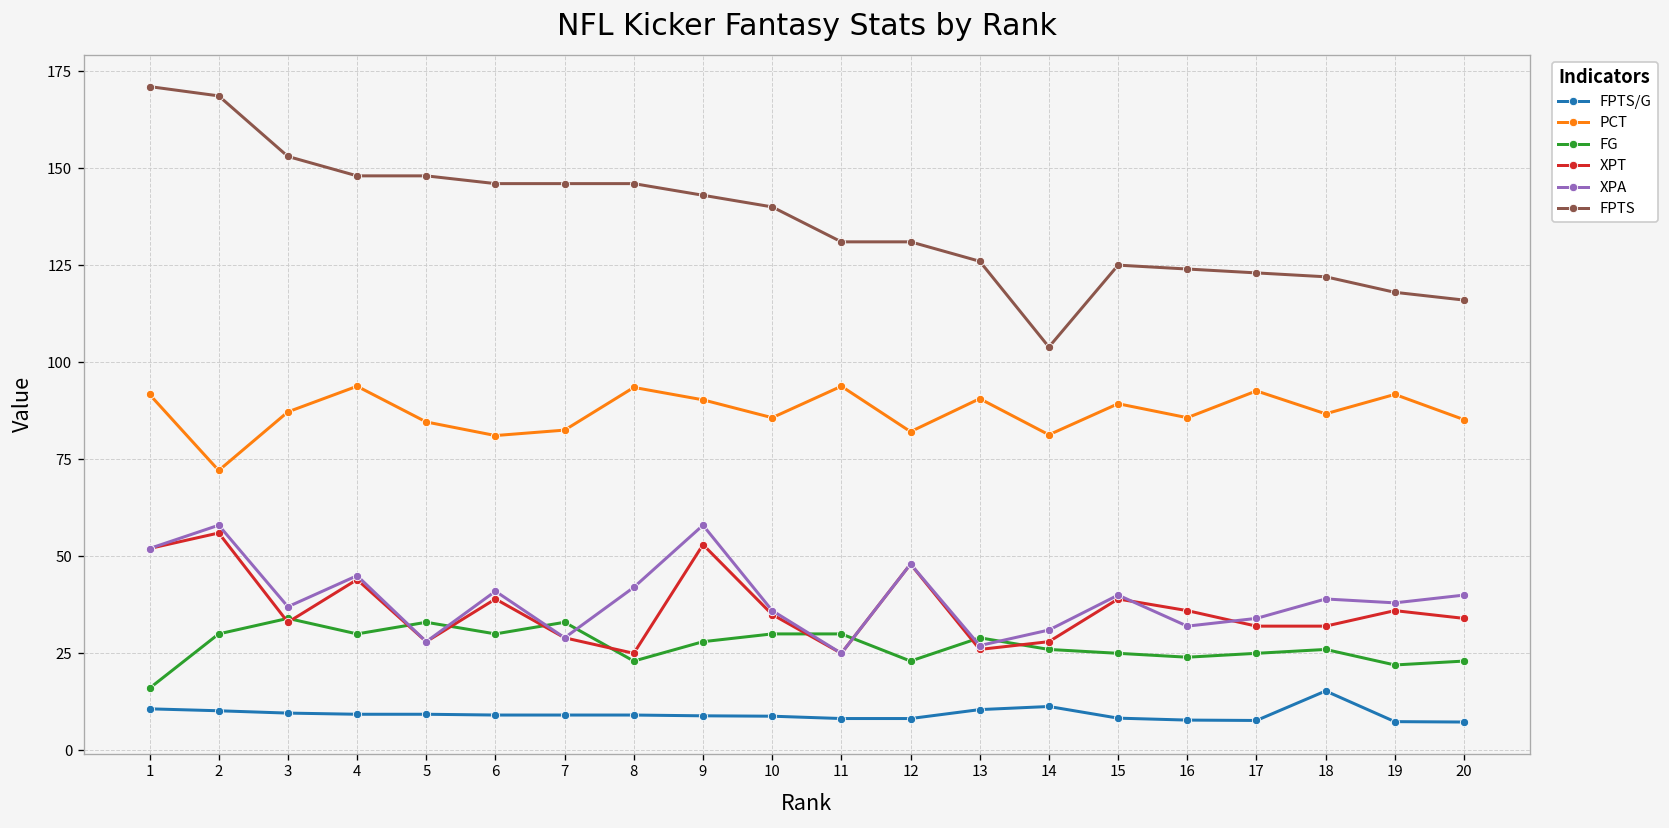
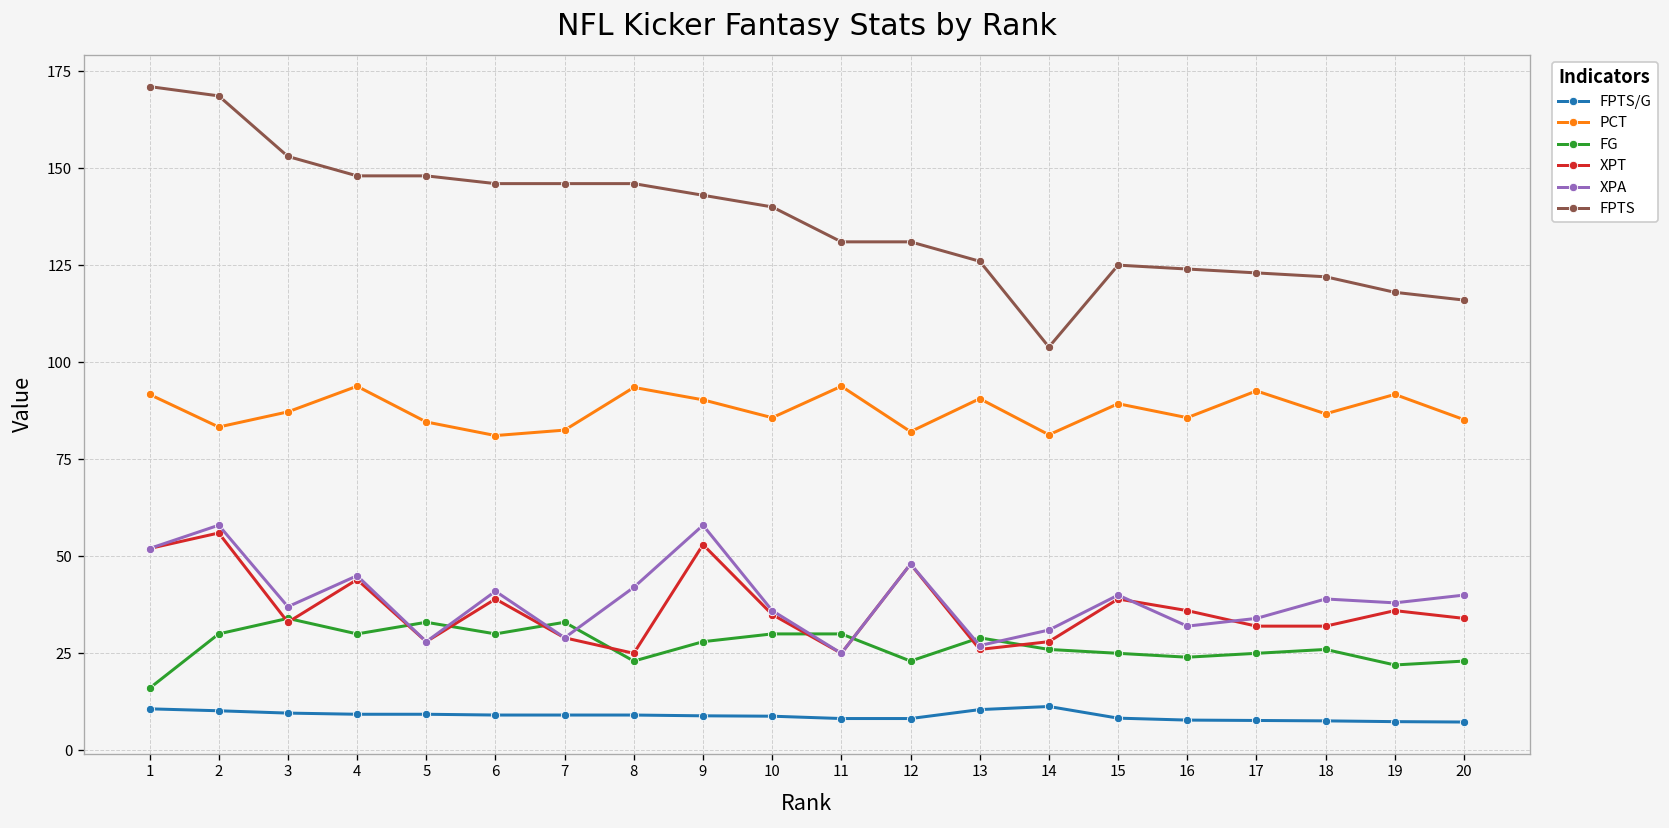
  {
    "FPTS/G": {
      "1": 11,
      "2": 10,
      "3": 10,
      "4": 9,
      "5": 9,
      "6": 9,
      "7": 9,
      "8": 9,
      "9": 9,
      "10": 9,
      "11": 8,
      "12": 8,
      "13": 11,
      "14": 11,
      "15": 8,
      "16": 8,
      "17": 8,
-     "18": 15,
+     "18": 8,
      "19": 7,
      "20": 7
    },
    "PCT": {
      "1": 92,
-     "2": 72,
+     "2": 83,
      "3": 87,
      "4": 94,
      "5": 85,
      "6": 81,
      "7": 83,
      "8": 94,
      "9": 90,
      "10": 86,
      "11": 94,
      "12": 82,
      "13": 91,
      "14": 81,
      "15": 89,
      "16": 86,
      "17": 93,
      "18": 87,
      "19": 92,
      "20": 85
    },
    "FG": {
      "1": 16,
      "2": 30,
      "3": 34,
      "4": 30,
      "5": 33,
      "6": 30,
      "7": 33,
      "8": 23,
      "9": 28,
      "10": 30,
      "11": 30,
      "12": 23,
      "13": 29,
      "14": 26,
      "15": 25,
      "16": 24,
      "17": 25,
      "18": 26,
      "19": 22,
      "20": 23
    },
    "XPT": {
      "2": 56,
      "3": 33,
      "4": 44,
      "6": 39,
      "8": 25,
      "9": 53,
      "10": 35,
      "13": 26,
      "14": 28,
      "15": 39,
      "16": 36,
      "17": 32,
      "18": 32,
      "19": 36,
      "20": 34
    },
    "XPA": {
      "2": 58,
      "3": 37,
      "4": 45,
      "6": 41,
      "8": 42,
      "9": 58,
      "10": 36,
      "13": 27,
      "14": 31,
      "15": 40,
      "16": 32,
      "17": 34,
      "18": 39,
      "19": 38,
      "20": 40
    },
    "FPTS": {
      "1": 171,
      "2": 169,
      "3": 153,
      "4": 148,
      "5": 148,
      "6": 146,
      "7": 146,
      "8": 146,
      "9": 143,
      "10": 140,
      "11": 131,
      "12": 131,
      "13": 126,
      "14": 104,
      "15": 125,
      "16": 124,
      "17": 123,
      "18": 122,
      "19": 118,
      "20": 116
    }
  }
